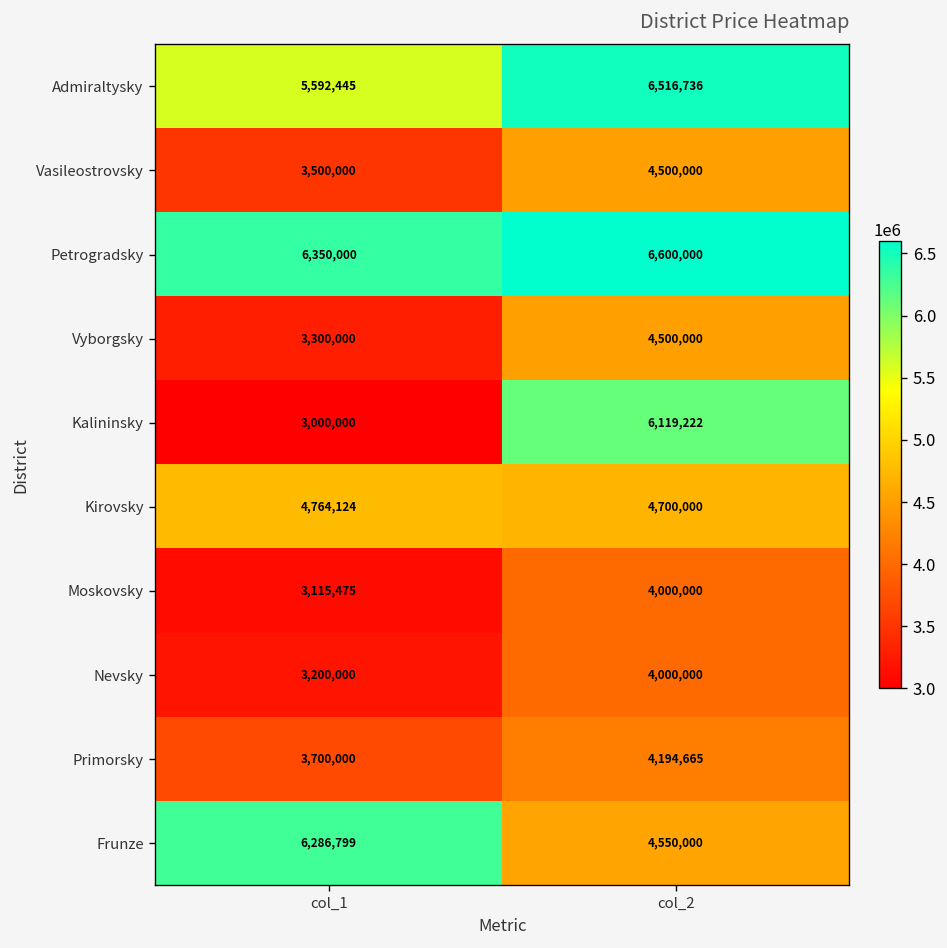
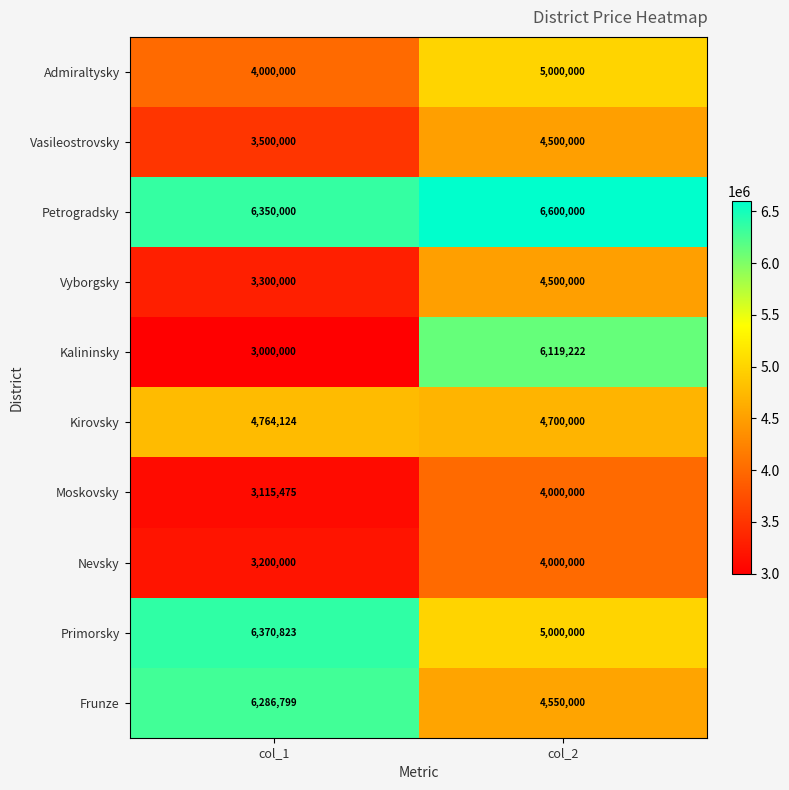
  {
    "Admiraltysky": {
-     "col_1": "5,592,445",
-     "col_2": "6,516,736"
+     "col_1": "4,000,000",
+     "col_2": "5,000,000"
    },
    "Vasileostrovsky": {
      "col_1": "3,500,000",
      "col_2": "4,500,000"
    },
    "Petrogradsky": {
      "col_1": "6,350,000",
      "col_2": "6,600,000"
    },
    "Vyborgsky": {
      "col_1": "3,300,000",
      "col_2": "4,500,000"
    },
    "Kalininsky": {
      "col_1": "3,000,000",
      "col_2": "6,119,222"
    },
    "Kirovsky": {
      "col_1": "4,764,124",
      "col_2": "4,700,000"
    },
    "Moskovsky": {
      "col_1": "3,115,475",
      "col_2": "4,000,000"
    },
    "Nevsky": {
      "col_1": "3,200,000",
      "col_2": "4,000,000"
    },
    "Primorsky": {
-     "col_1": "3,700,000",
-     "col_2": "4,194,665"
+     "col_1": "6,370,823",
+     "col_2": "5,000,000"
    },
    "Frunze": {
      "col_1": "6,286,799",
      "col_2": "4,550,000"
    }
  }
